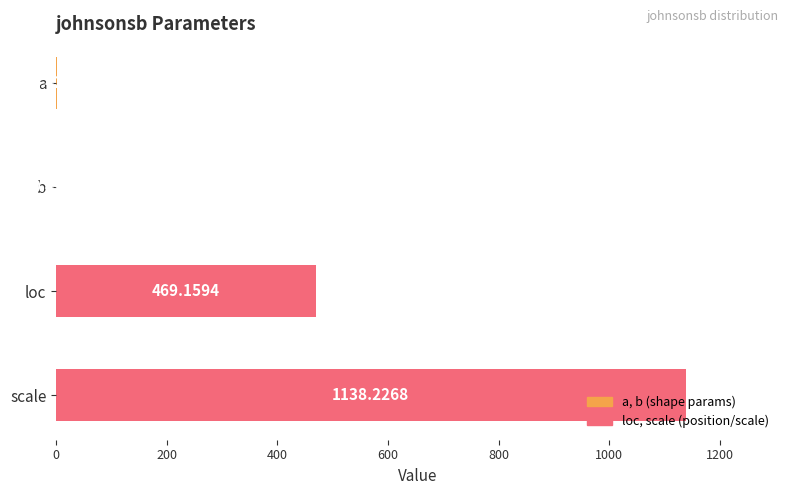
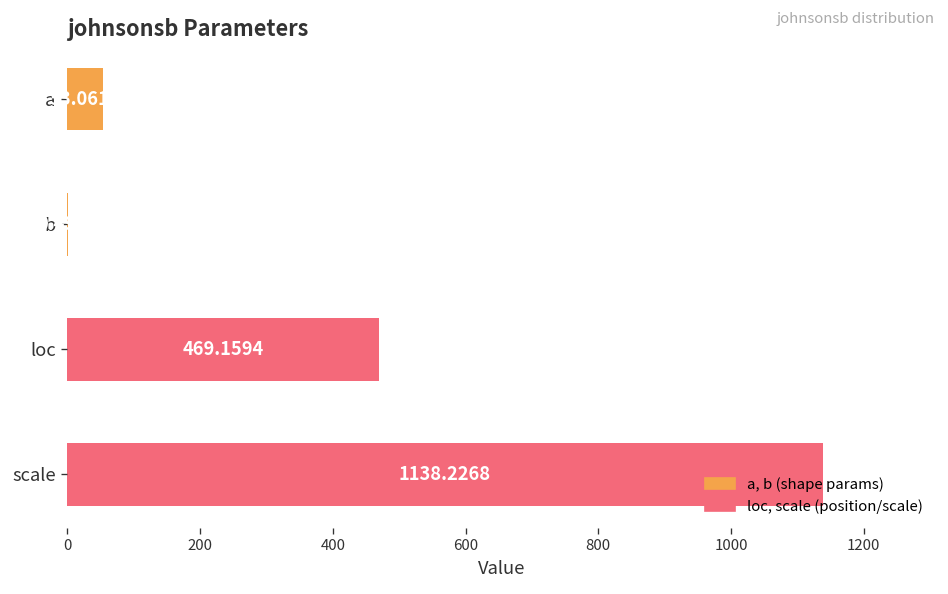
  {
-   "a": 0
+   "a": 50
  }
